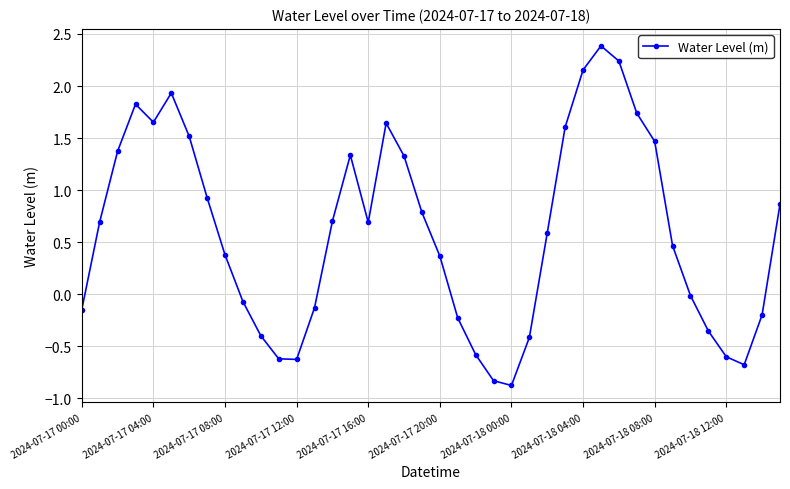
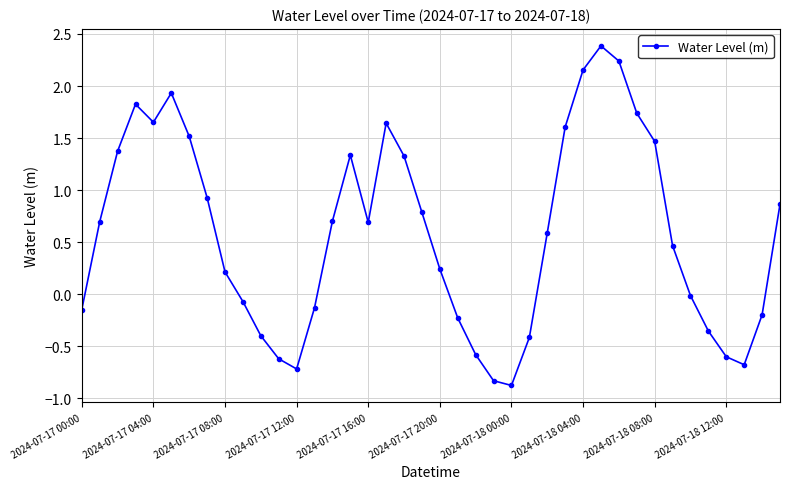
  {
    "2024-07-17 00:00": -0.15,
    "2024-07-17 04:00": 1.65,
-   "2024-07-17 08:00": 0.38,
-   "2024-07-17 12:00": -0.63,
+   "2024-07-17 08:00": 0.21,
+   "2024-07-17 12:00": -0.72,
    "2024-07-17 16:00": 0.69,
-   "2024-07-17 20:00": 0.37,
+   "2024-07-17 20:00": 0.24,
    "2024-07-18 00:00": -0.88,
    "2024-07-18 04:00": 2.15,
    "2024-07-18 08:00": 1.47,
    "2024-07-18 12:00": -0.60
  }
